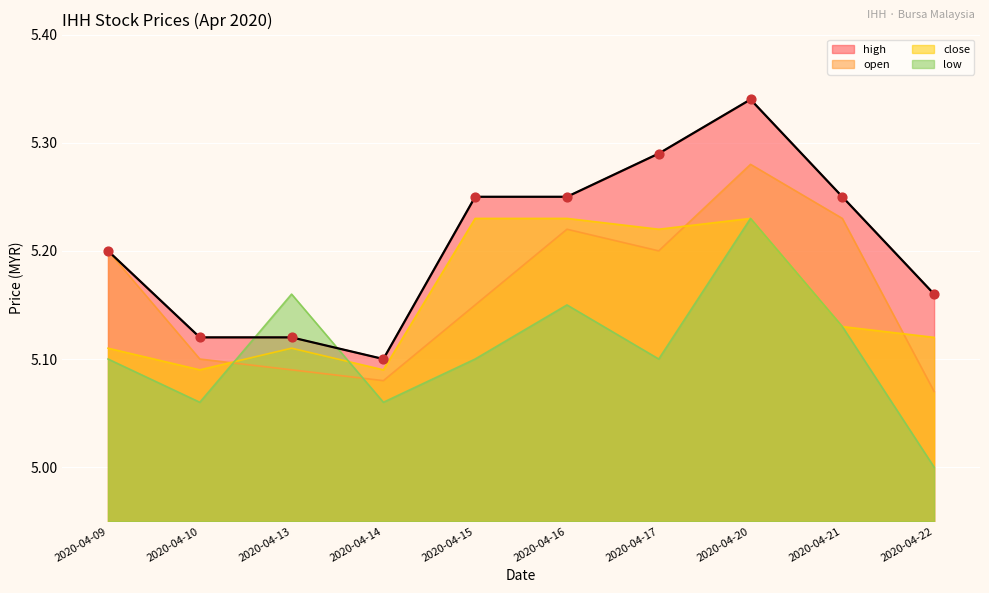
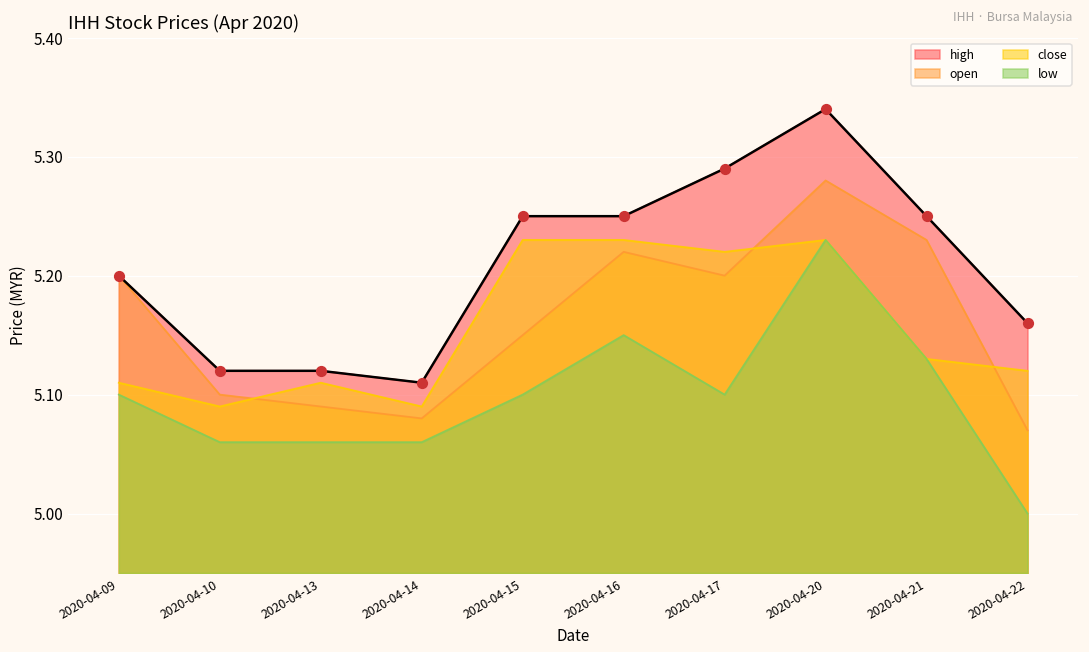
  {
    "high": {
      "2020-04-10": 5.12,
      "2020-04-13": 5.12,
-     "2020-04-14": 5.10,
+     "2020-04-14": 5.11,
      "2020-04-15": 5.25,
      "2020-04-16": 5.25,
      "2020-04-17": 5.29,
      "2020-04-20": 5.34,
      "2020-04-21": 5.25,
      "2020-04-22": 5.16
    },
    "low": {
      "2020-04-09": 5.10,
      "2020-04-10": 5.06,
-     "2020-04-13": 5.16,
+     "2020-04-13": 5.06,
      "2020-04-14": 5.06,
      "2020-04-15": 5.10,
      "2020-04-16": 5.15,
      "2020-04-17": 5.10,
      "2020-04-22": 5.00
    }
  }
